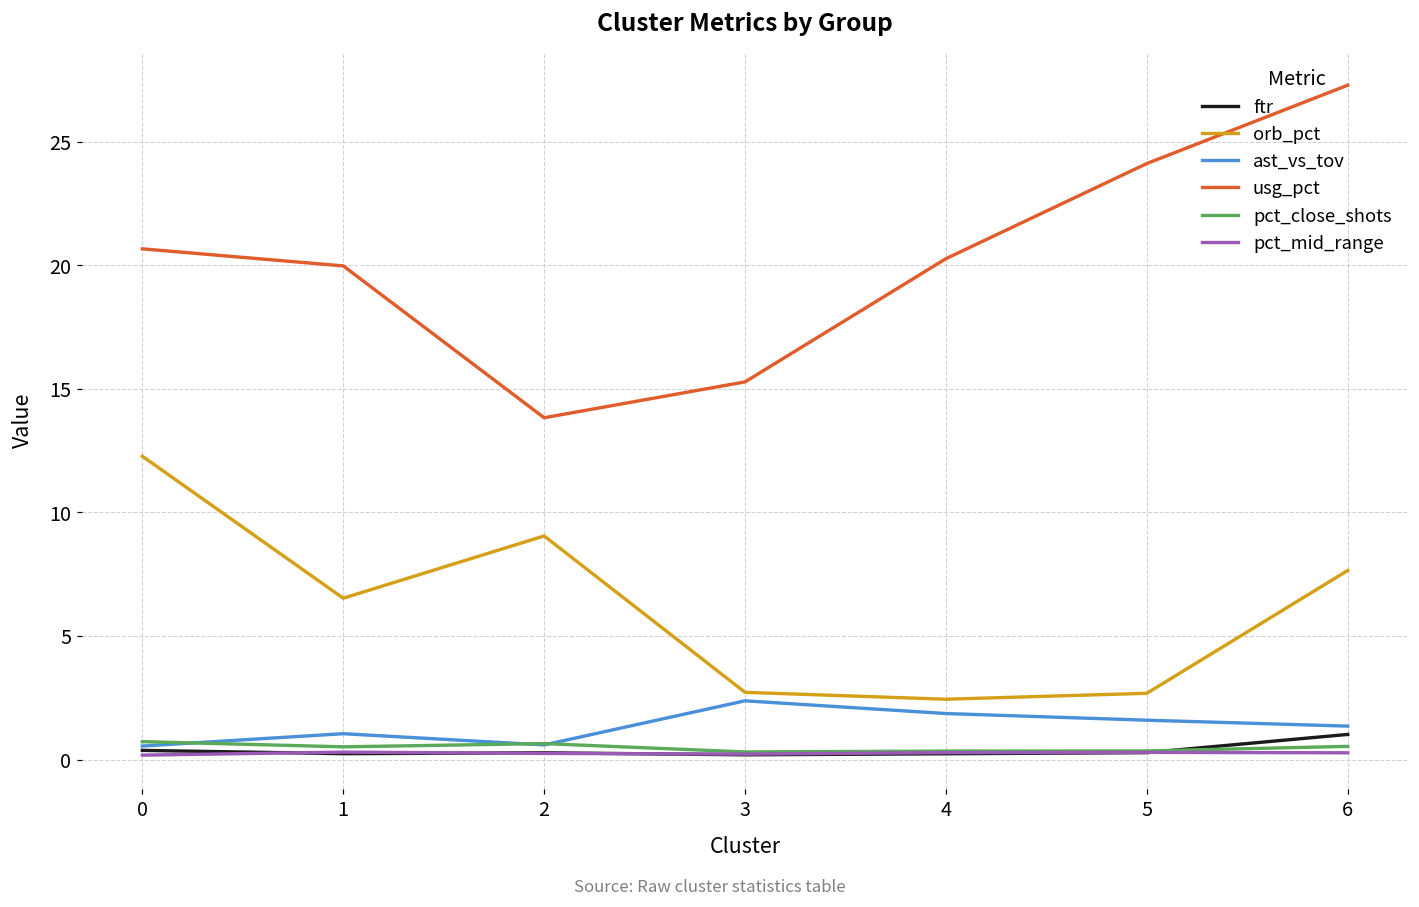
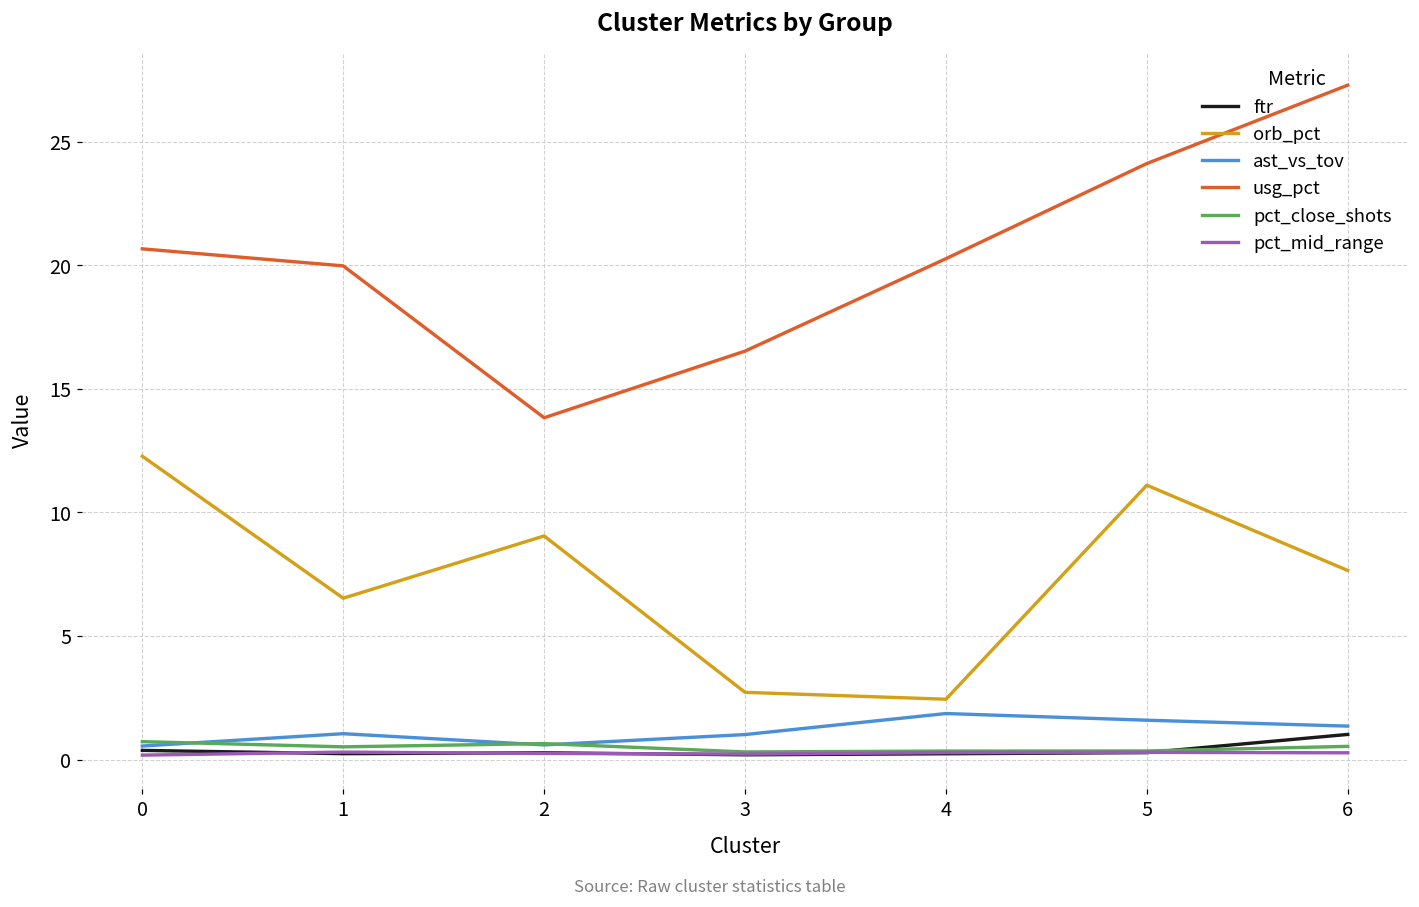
  {
    "ftr": {
      "0": 0.4,
      "6": 1.0
    },
    "orb_pct": {
      "0": 12.3,
      "1": 6.5,
      "2": 9.0,
      "3": 2.7,
      "4": 2.4,
-     "5": 2.7,
+     "5": 11.1,
      "6": 7.7
    },
    "ast_vs_tov": {
      "0": 0.5,
      "1": 1.0,
-     "3": 2.4,
+     "3": 1.0,
      "4": 1.9,
      "5": 1.6,
      "6": 1.4
    },
    "usg_pct": {
      "0": 20.7,
      "1": 20.0,
      "2": 13.8,
-     "3": 15.3,
+     "3": 16.5,
      "4": 20.3,
      "5": 24.1,
      "6": 27.3
    },
    "pct_close_shots": {
      "0": 0.7,
      "1": 0.5,
      "6": 0.5
    },
    "pct_mid_range": {
      "0": 0.2,
      "6": 0.3
    }
  }
